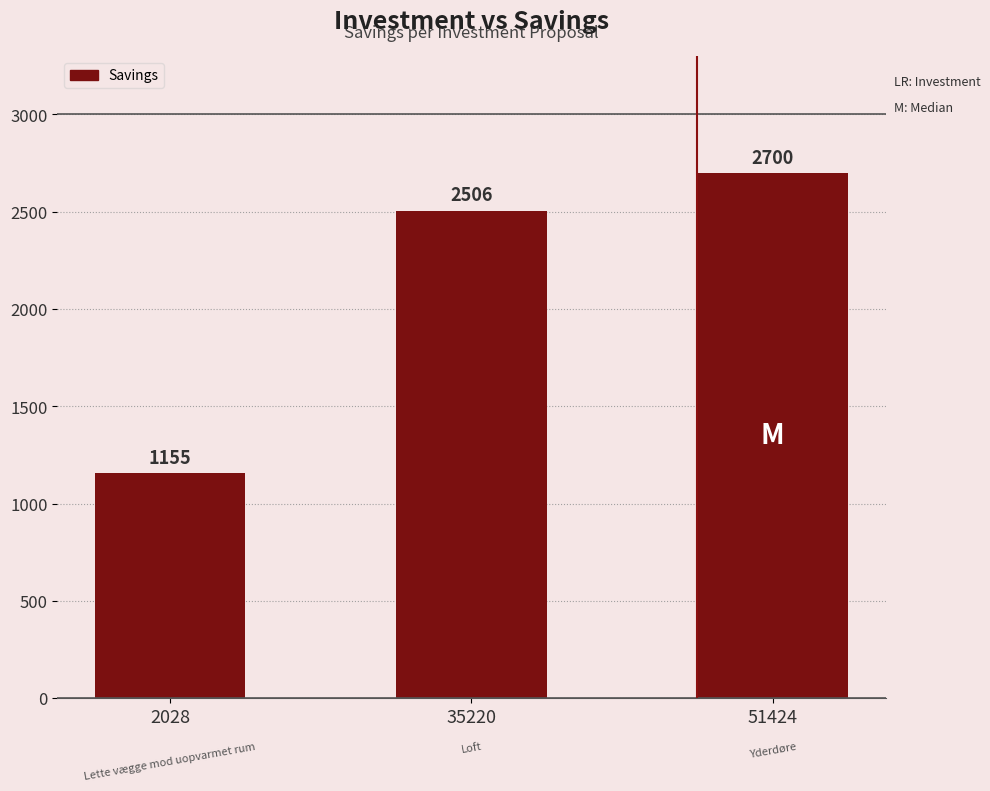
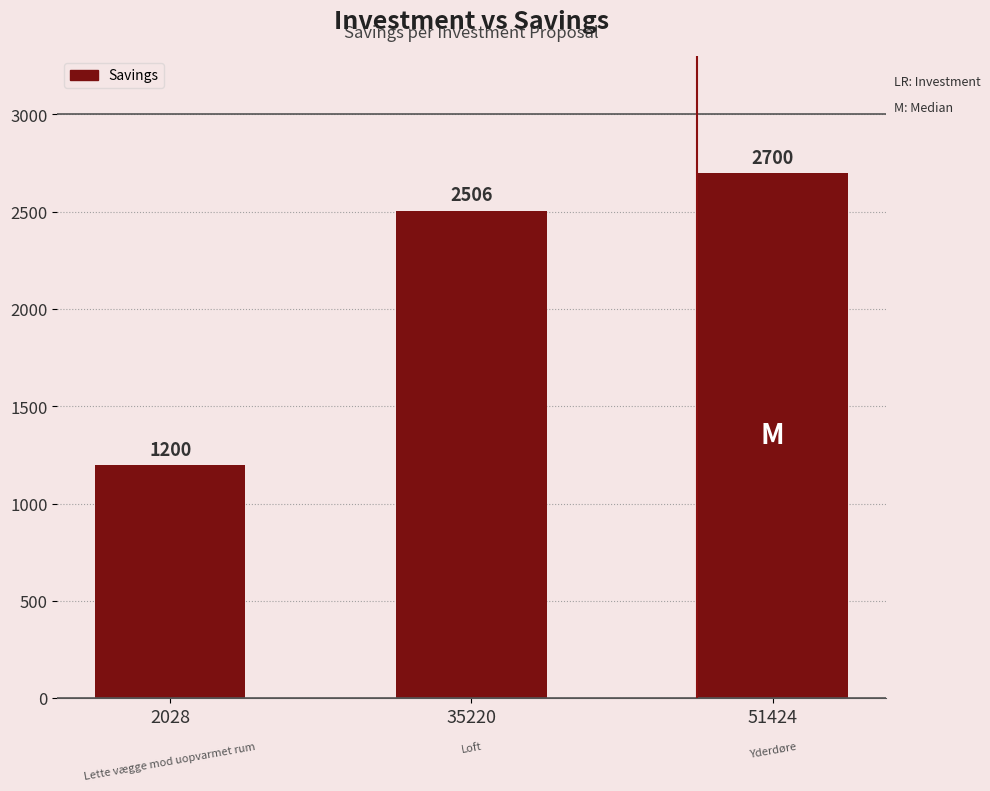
  {
-   "2028": 1155,
+   "2028": 1200,
    "35220": 2506,
    "51424": 2700
  }
